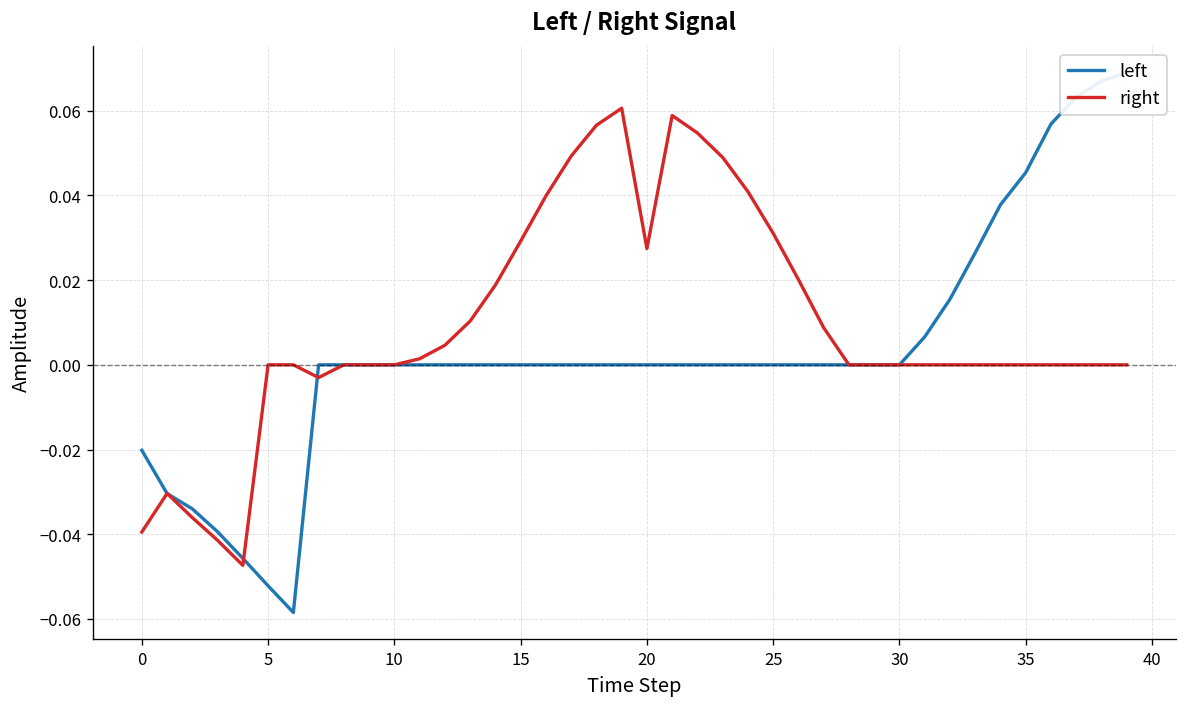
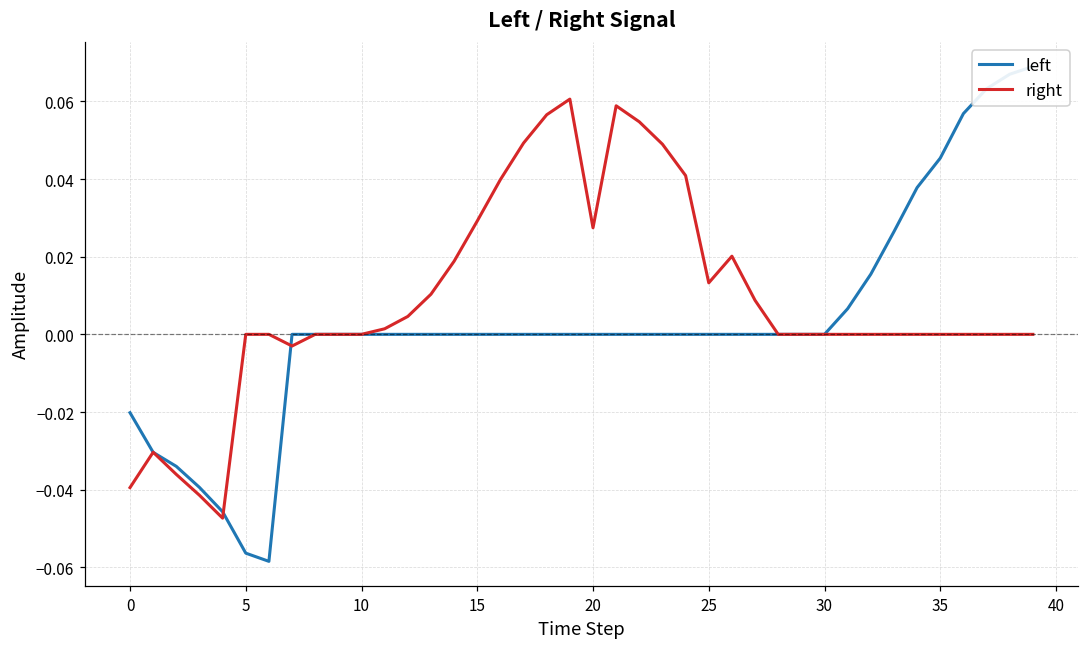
  {
    "left": {
      "0": -0.020,
-     "5": -0.052,
+     "5": -0.056,
      "15": 0.000,
      "20": 0.000,
      "25": 0.000,
      "35": 0.045
    },
    "right": {
      "0": -0.039,
      "5": 0.000,
      "15": 0.029,
      "20": 0.027,
-     "25": 0.031,
+     "25": 0.013,
      "35": 0.000
    }
  }
